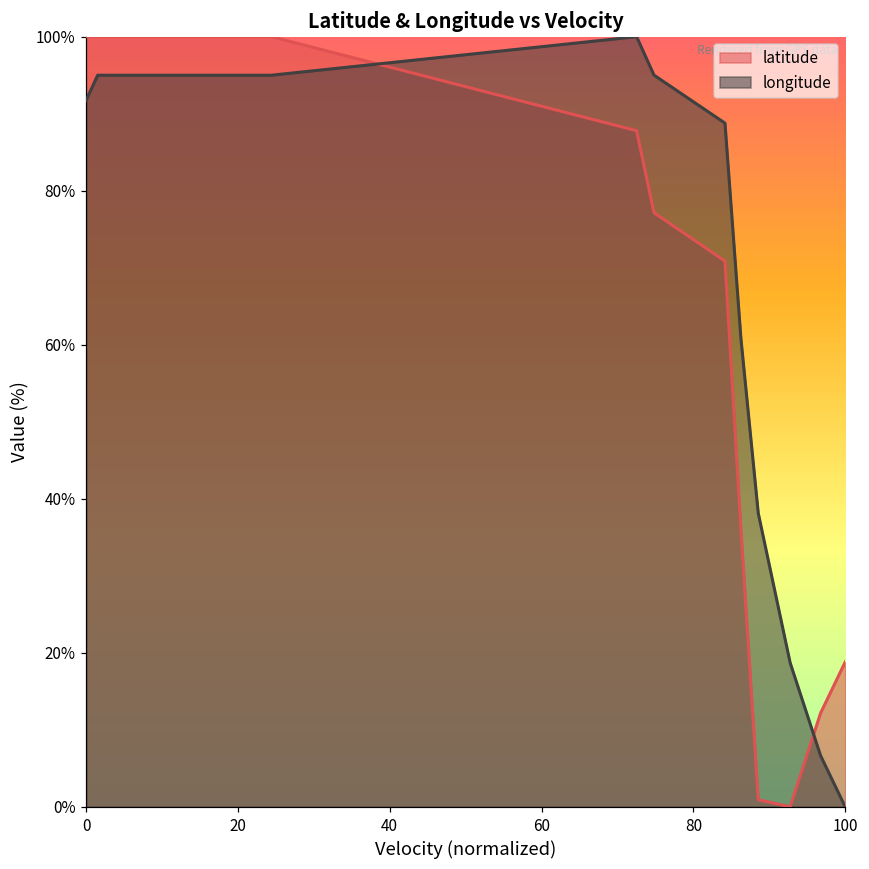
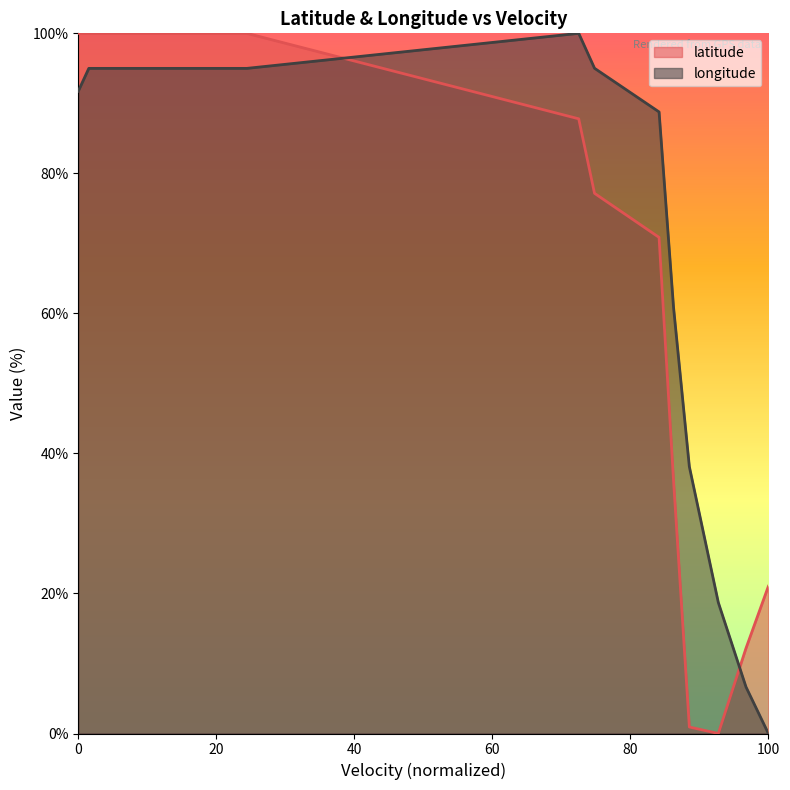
  {
    "latitude": {
      "0": "100%",
-     "100": "19%"
+     "100": "21%"
    },
    "longitude": {
      "0": "92%",
      "100": "0%"
    }
  }
